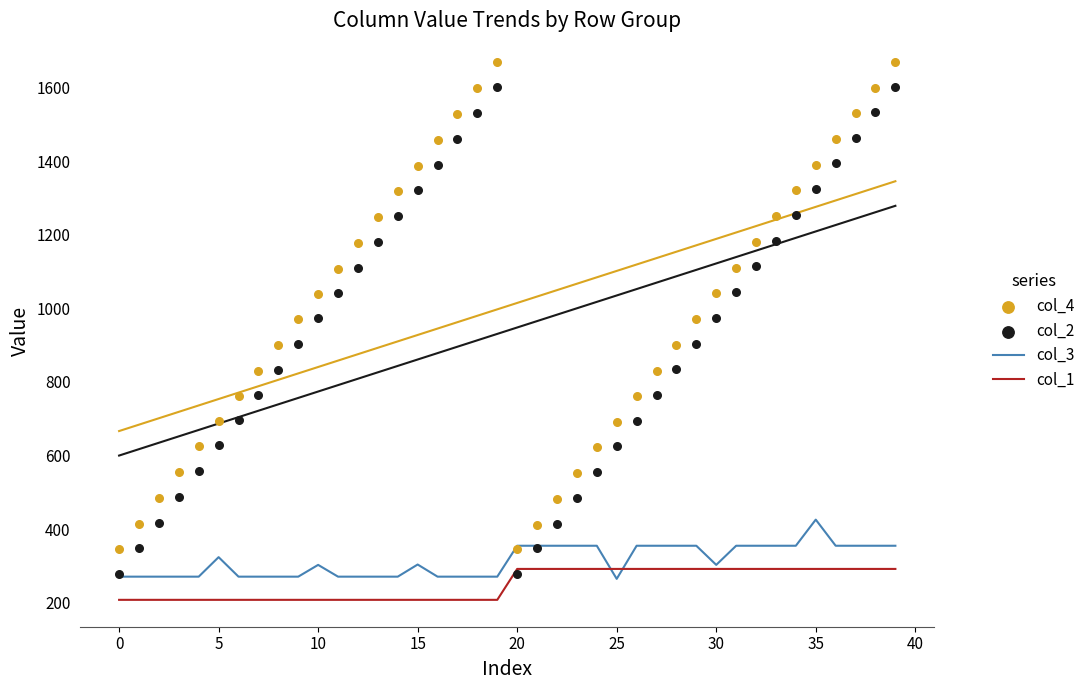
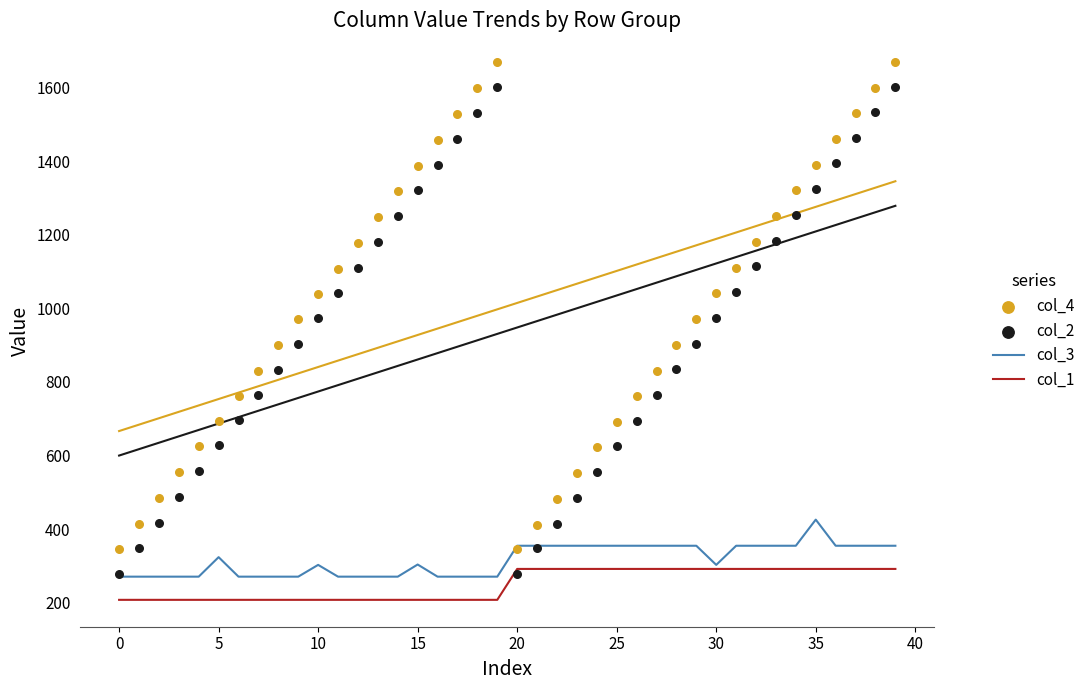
  {
    "col_3": {
      "0": 270,
      "5": 320,
      "10": 300,
      "15": 300,
      "20": 360,
-     "25": 270,
+     "25": 360,
      "30": 300,
      "35": 430
    },
    "col_1": {
      "0": 210,
      "5": 210,
      "10": 210,
      "15": 210,
      "20": 290,
      "25": 290,
      "30": 290,
      "35": 290
    }
  }
